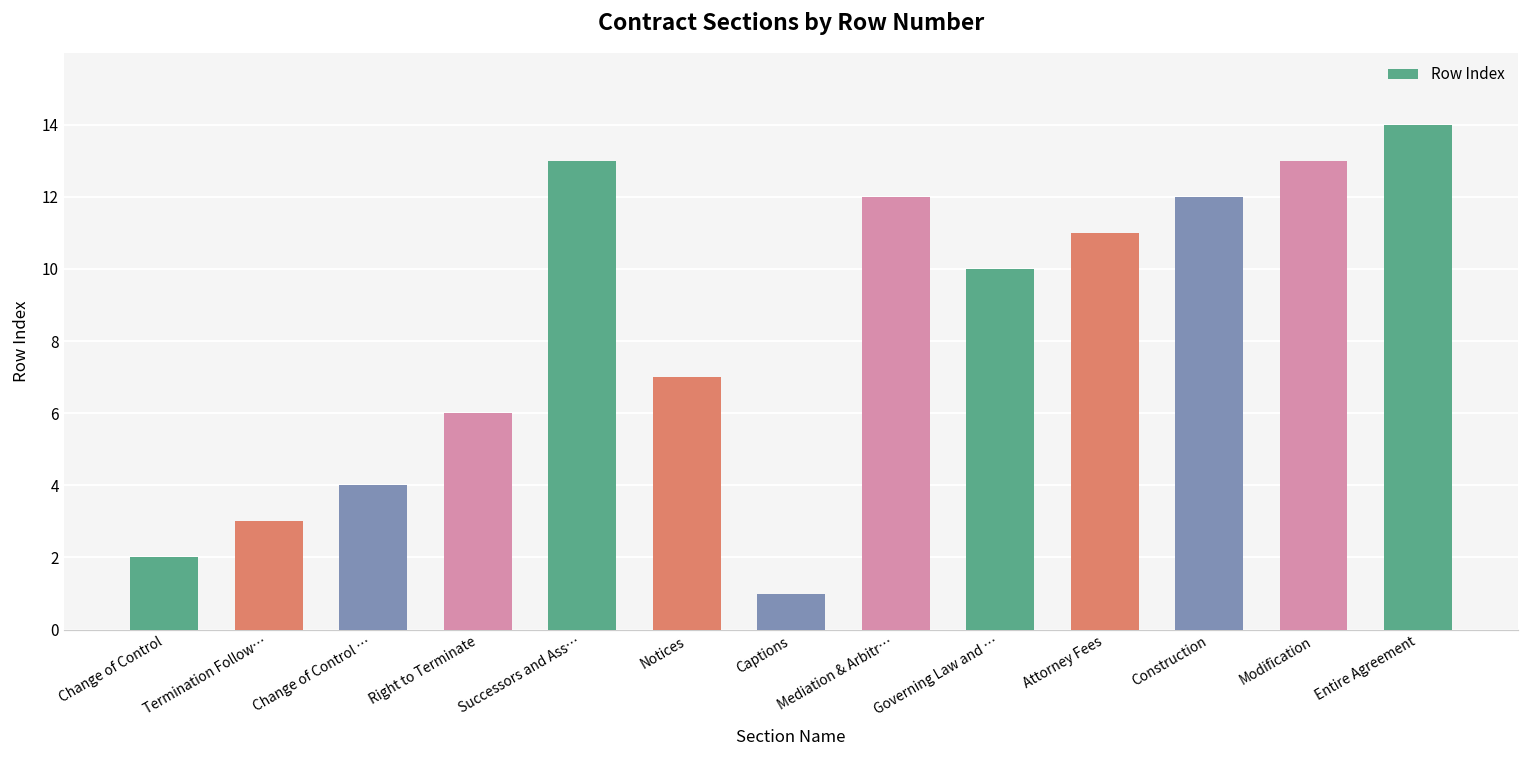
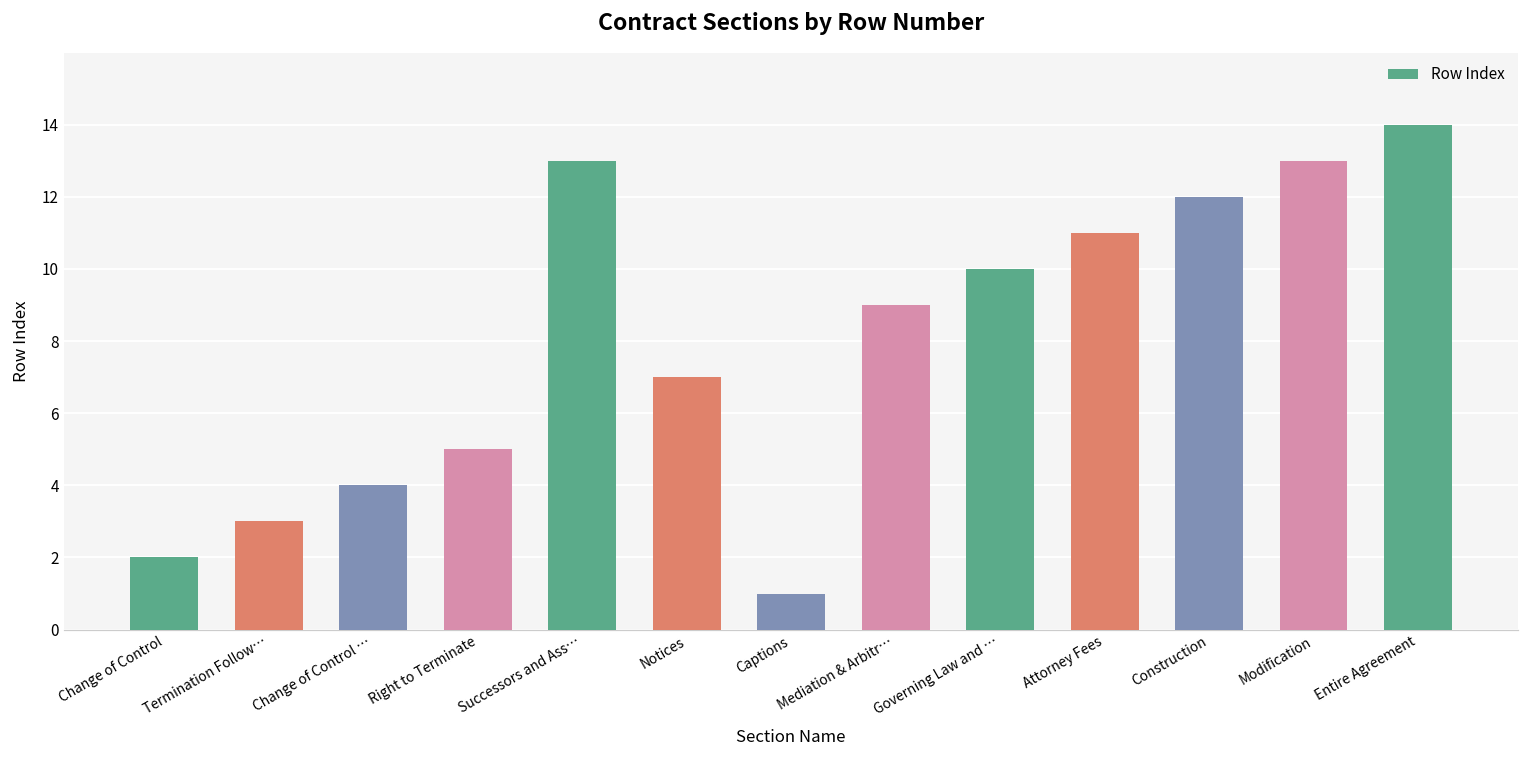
  {
    "Change of Control": 2,
    "Termination Follow…": 3,
    "Change of Control …": 4,
-   "Right to Terminate": 6,
+   "Right to Terminate": 5,
    "Successors and Ass…": 13,
    "Notices": 7,
    "Captions": 1,
-   "Mediation & Arbitr…": 12,
+   "Mediation & Arbitr…": 9,
    "Governing Law and …": 10,
    "Attorney Fees": 11,
    "Construction": 12,
    "Modification": 13,
    "Entire Agreement": 14
  }
